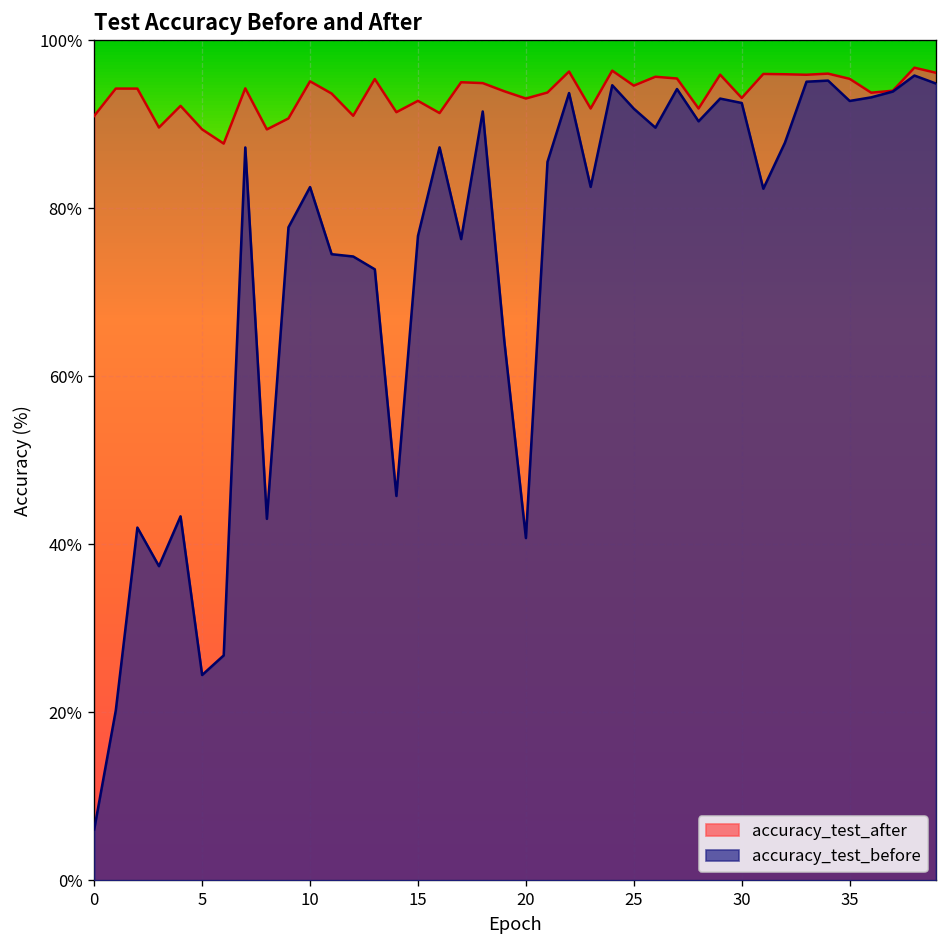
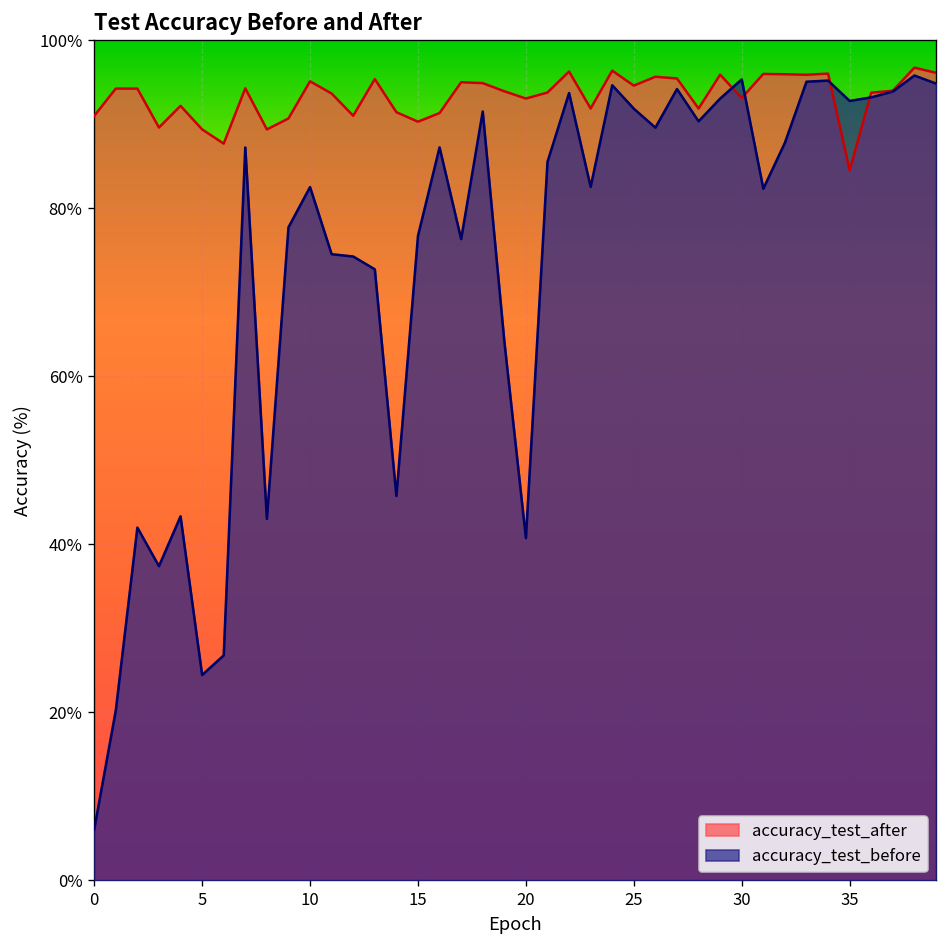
  {
    "accuracy_test_after": {
      "0": "91%",
      "5": "89%",
      "10": "95%",
-     "15": "93%",
+     "15": "90%",
      "20": "93%",
      "25": "95%",
      "30": "93%",
-     "35": "95%"
+     "35": "84%"
    },
    "accuracy_test_before": {
      "0": "6%",
      "5": "24%",
      "10": "83%",
      "15": "77%",
      "20": "41%",
      "25": "92%",
-     "30": "93%",
+     "30": "95%",
      "35": "93%"
    }
  }
